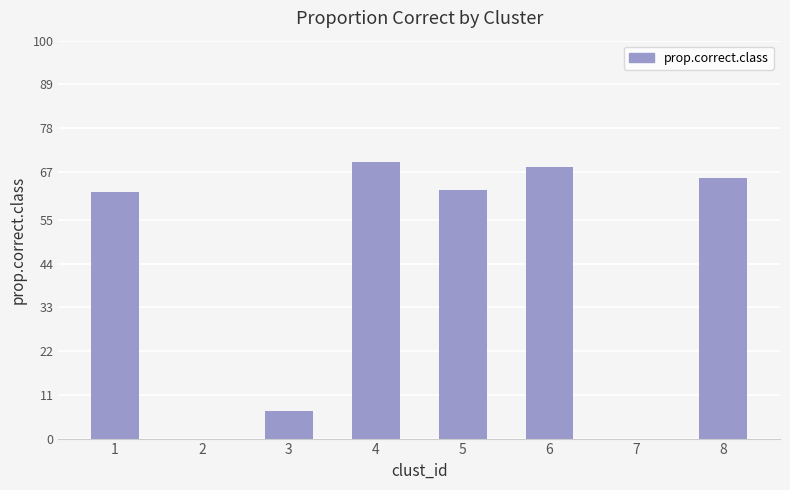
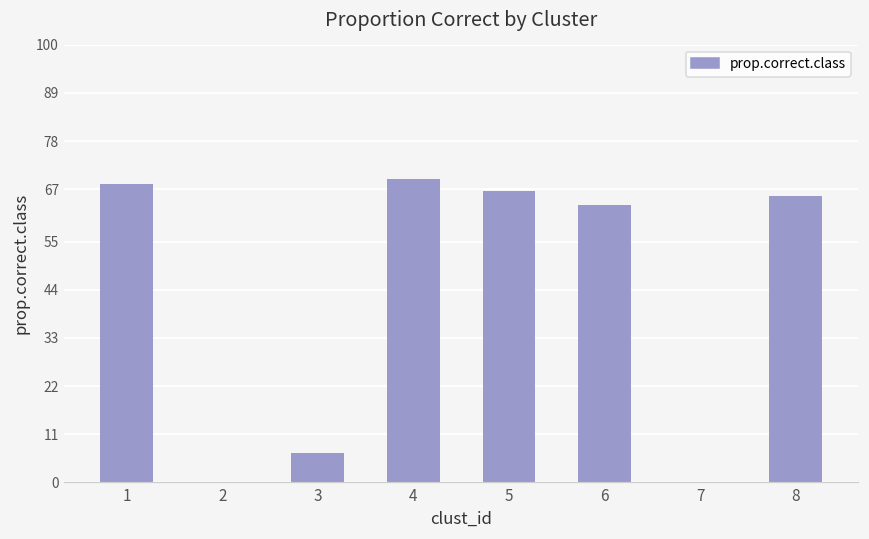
  {
-   "1": 62,
+   "1": 68,
    "2": 0,
    "3": 7,
    "4": 69,
-   "5": 62,
-   "6": 68,
+   "5": 67,
+   "6": 63,
    "7": 0,
    "8": 66
  }
